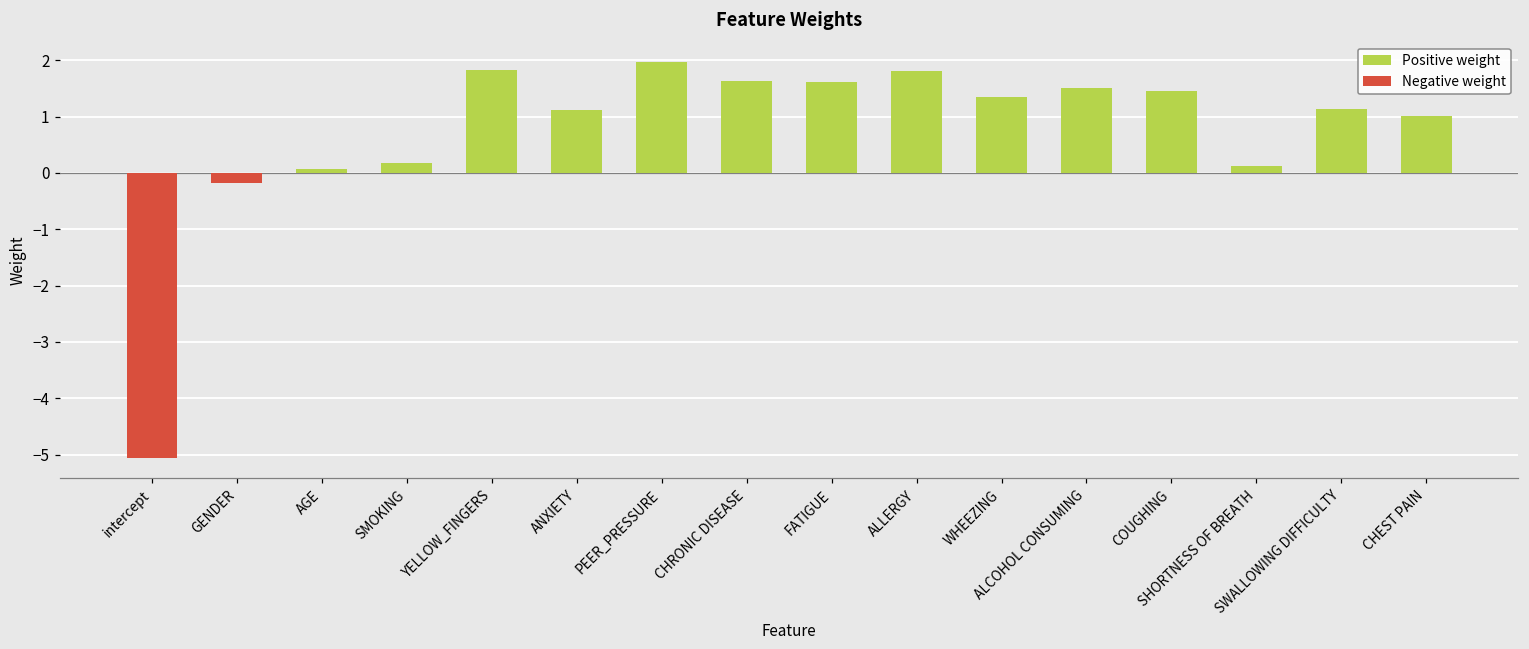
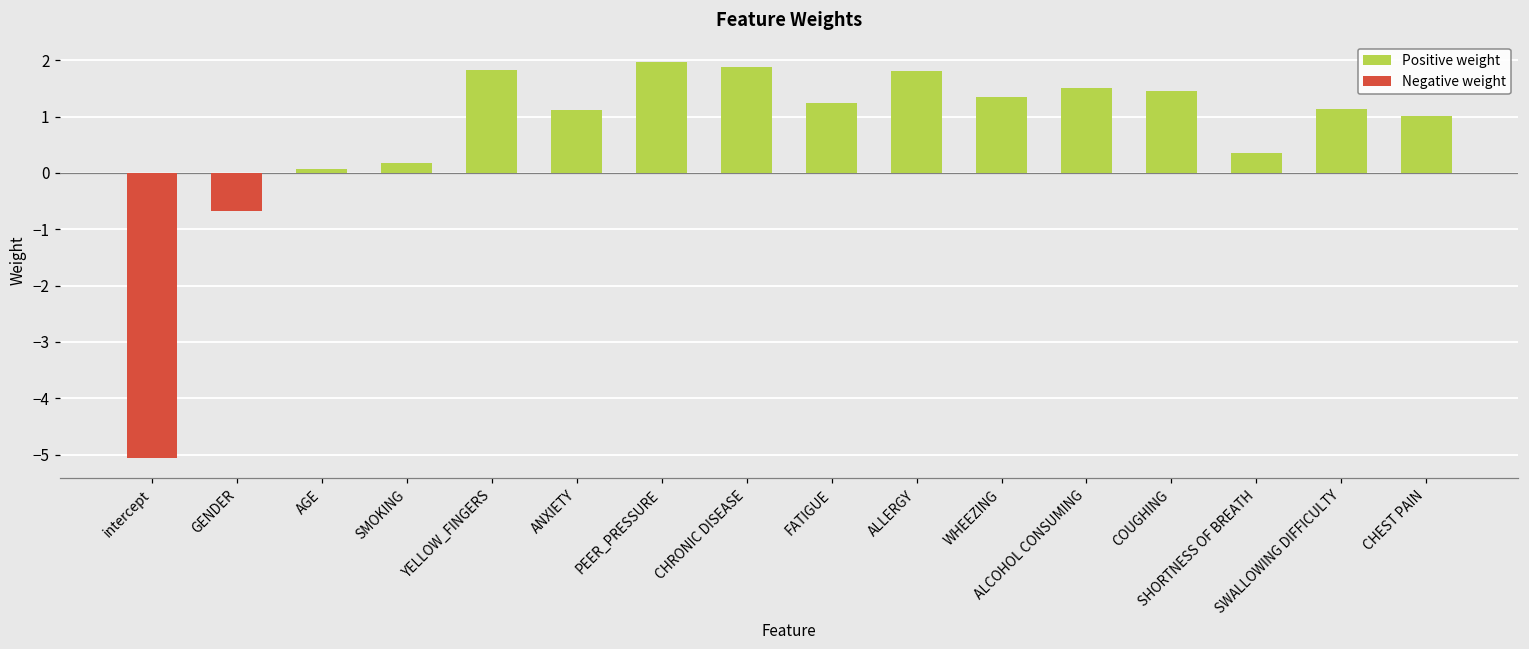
  {
    "Positive weight": {
      "intercept": 0.0,
      "GENDER": 0.0,
      "AGE": 0.1,
      "SMOKING": 0.2,
      "YELLOW_FINGERS": 1.8,
      "ANXIETY": 1.1,
      "PEER_PRESSURE": 2.0,
-     "CHRONIC DISEASE": 1.6,
-     "FATIGUE": 1.6,
+     "CHRONIC DISEASE": 1.9,
+     "FATIGUE": 1.2,
      "ALLERGY": 1.8,
      "WHEEZING": 1.3,
      "ALCOHOL CONSUMING": 1.5,
      "COUGHING": 1.4,
-     "SHORTNESS OF BREATH": 0.1,
+     "SHORTNESS OF BREATH": 0.4,
      "SWALLOWING DIFFICULTY": 1.1,
      "CHEST PAIN": 1.0
    },
    "Negative weight": {
      "intercept": -5.1,
-     "GENDER": -0.2,
+     "GENDER": -0.7,
      "AGE": 0.0,
      "SMOKING": 0.0,
      "YELLOW_FINGERS": 0.0,
      "ANXIETY": 0.0,
      "PEER_PRESSURE": 0.0,
      "CHRONIC DISEASE": 0.0,
      "FATIGUE": 0.0,
      "ALLERGY": 0.0,
      "WHEEZING": 0.0,
      "ALCOHOL CONSUMING": 0.0,
      "COUGHING": 0.0,
      "SHORTNESS OF BREATH": 0.0,
      "SWALLOWING DIFFICULTY": 0.0,
      "CHEST PAIN": 0.0
    }
  }
